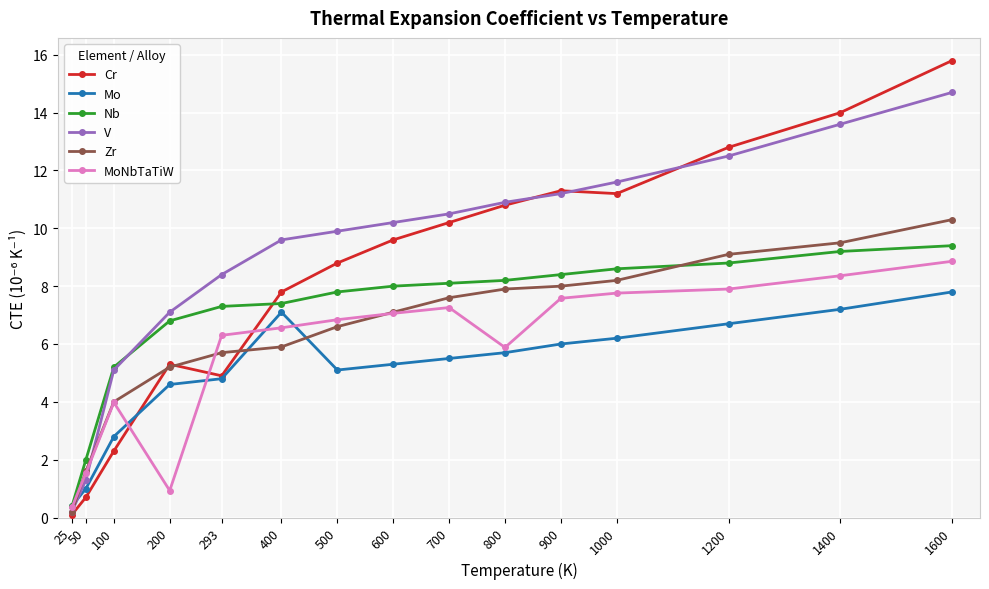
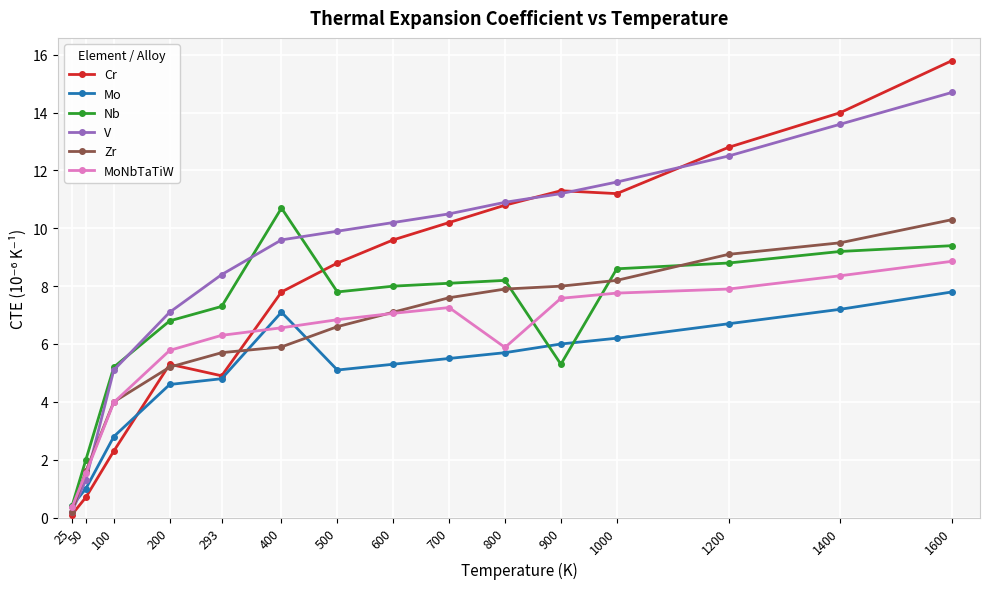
  {
    "Cr": {
      "25": 0.1,
      "50": 0.7,
      "100": 2.3,
      "200": 5.3,
      "293": 4.9,
      "400": 7.8,
      "500": 8.8,
      "600": 9.6,
      "700": 10.2,
      "800": 10.8,
      "900": 11.3,
      "1000": 11.2,
      "1200": 12.8,
      "1400": 14.0,
      "1600": 15.8
    },
    "Mo": {
      "50": 1.0,
      "100": 2.8,
      "200": 4.6,
      "293": 4.8,
      "400": 7.1,
      "500": 5.1,
      "600": 5.3,
      "700": 5.5,
      "800": 5.7,
      "900": 6.0,
      "1000": 6.2,
      "1200": 6.7,
      "1400": 7.2,
      "1600": 7.8
    },
    "Nb": {
      "50": 2.0,
      "100": 5.2,
      "200": 6.8,
      "293": 7.3,
-     "400": 7.4,
+     "400": 10.7,
      "500": 7.8,
      "600": 8.0,
      "700": 8.1,
      "800": 8.2,
-     "900": 8.4,
+     "900": 5.3,
      "1000": 8.6,
      "1200": 8.8,
      "1400": 9.2,
      "1600": 9.4
    },
    "V": {
      "50": 1.3,
      "100": 5.1,
      "200": 7.1,
      "293": 8.4,
      "400": 9.6,
      "500": 9.9,
      "600": 10.2,
      "700": 10.5,
      "800": 10.9,
      "900": 11.2,
      "1000": 11.6,
      "1200": 12.5,
      "1400": 13.6,
      "1600": 14.7
    },
    "Zr": {
      "200": 5.2,
      "293": 5.7,
      "400": 5.9,
      "500": 6.6,
      "700": 7.6,
      "800": 7.9,
      "900": 8.0,
      "1000": 8.2,
      "1200": 9.1,
      "1400": 9.5,
      "1600": 10.3
    },
    "MoNbTaTiW": {
-     "200": 0.9,
+     "200": 5.8,
      "293": 6.3,
      "400": 6.6,
      "500": 6.8,
      "700": 7.3,
      "800": 5.9,
      "900": 7.6,
      "1000": 7.8,
      "1200": 7.9,
      "1400": 8.4,
      "1600": 8.9
    }
  }
